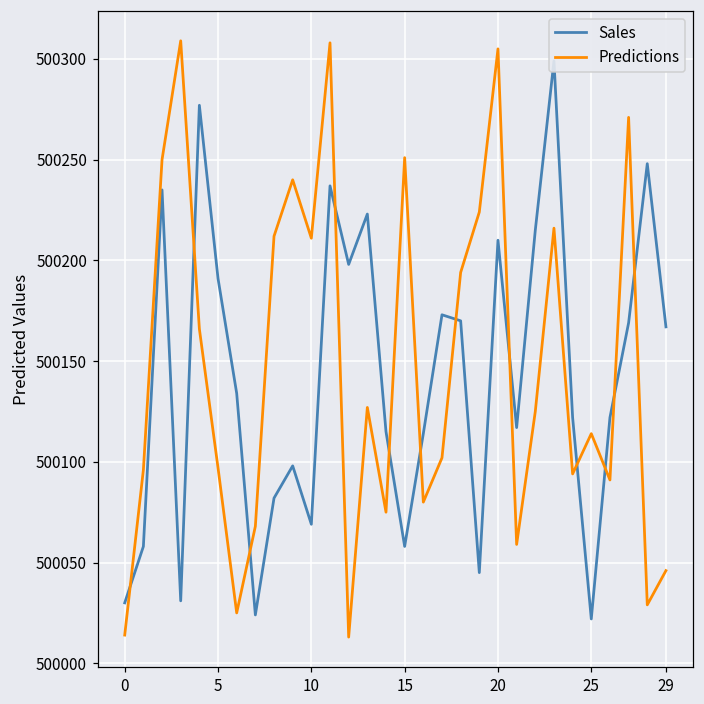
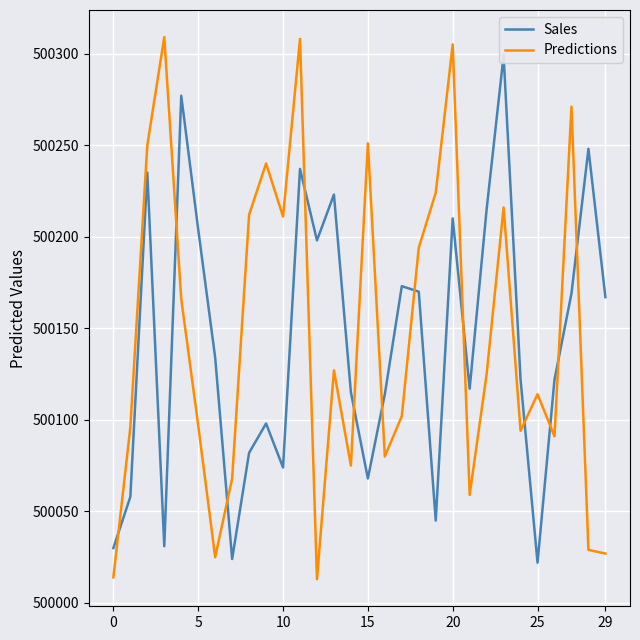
  {
    "Sales": {
      "0": 500030,
-     "5": 500191,
-     "10": 500069,
-     "15": 500058,
+     "5": 500204,
+     "10": 500074,
+     "15": 500068,
      "20": 500210,
      "25": 500022,
      "29": 500167
    },
    "Predictions": {
      "0": 500014,
      "5": 500097,
      "10": 500211,
      "15": 500251,
      "20": 500305,
      "25": 500114,
-     "29": 500046
+     "29": 500027
    }
  }
